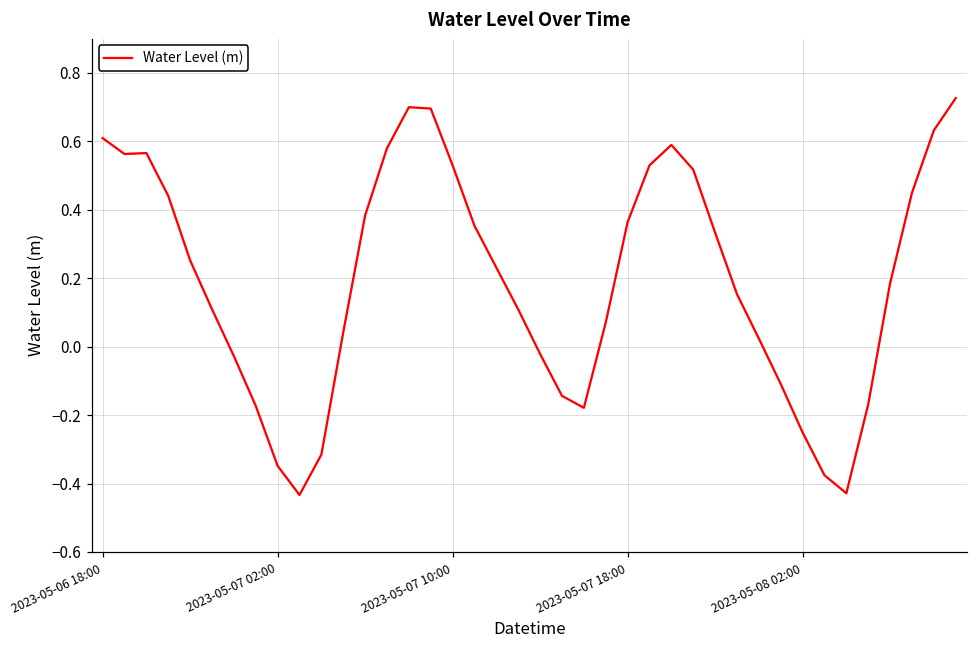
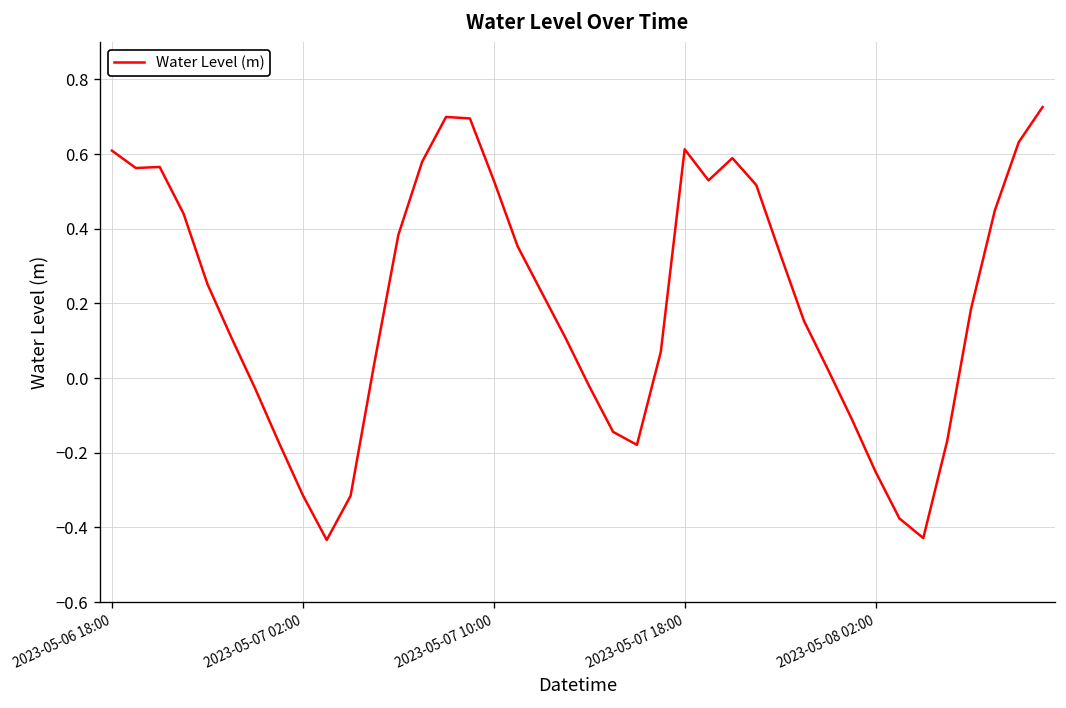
  {
    "2023-05-06 18:00": 0.61,
-   "2023-05-07 02:00": -0.35,
+   "2023-05-07 02:00": -0.31,
    "2023-05-07 10:00": 0.53,
-   "2023-05-07 18:00": 0.36,
+   "2023-05-07 18:00": 0.61,
    "2023-05-08 02:00": -0.25
  }
